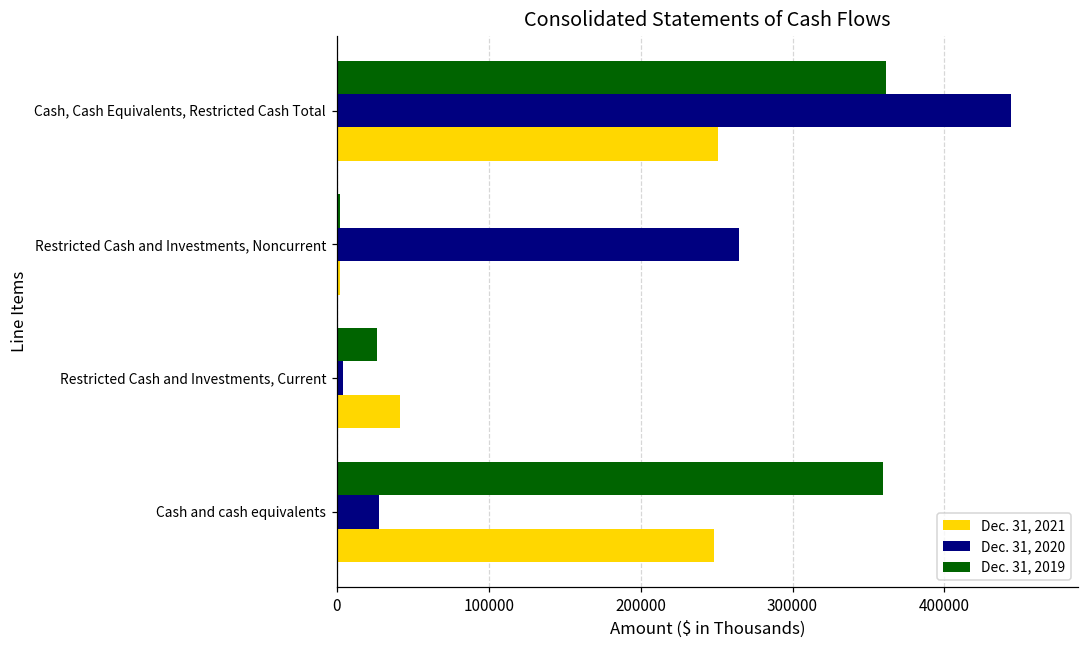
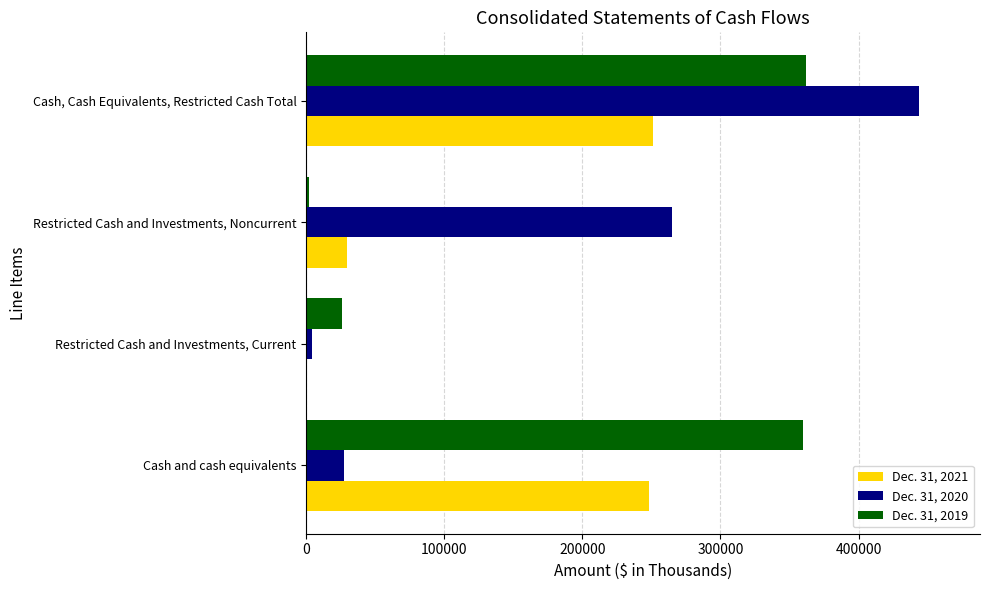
  {
    "Dec. 31, 2021": {
      "Cash, Cash Equivalents, Restricted Cash Total": 251000,
-     "Restricted Cash and Investments, Noncurrent": 2000,
-     "Restricted Cash and Investments, Current": 42000,
+     "Restricted Cash and Investments, Noncurrent": 30000,
+     "Restricted Cash and Investments, Current": 1000,
      "Cash and cash equivalents": 248000
    },
    "Dec. 31, 2020": {
      "Cash, Cash Equivalents, Restricted Cash Total": 444000,
      "Restricted Cash and Investments, Noncurrent": 265000,
      "Restricted Cash and Investments, Current": 4000,
      "Cash and cash equivalents": 28000
    },
    "Dec. 31, 2019": {
      "Cash, Cash Equivalents, Restricted Cash Total": 362000,
      "Restricted Cash and Investments, Noncurrent": 2000,
      "Restricted Cash and Investments, Current": 26000,
      "Cash and cash equivalents": 360000
    }
  }
